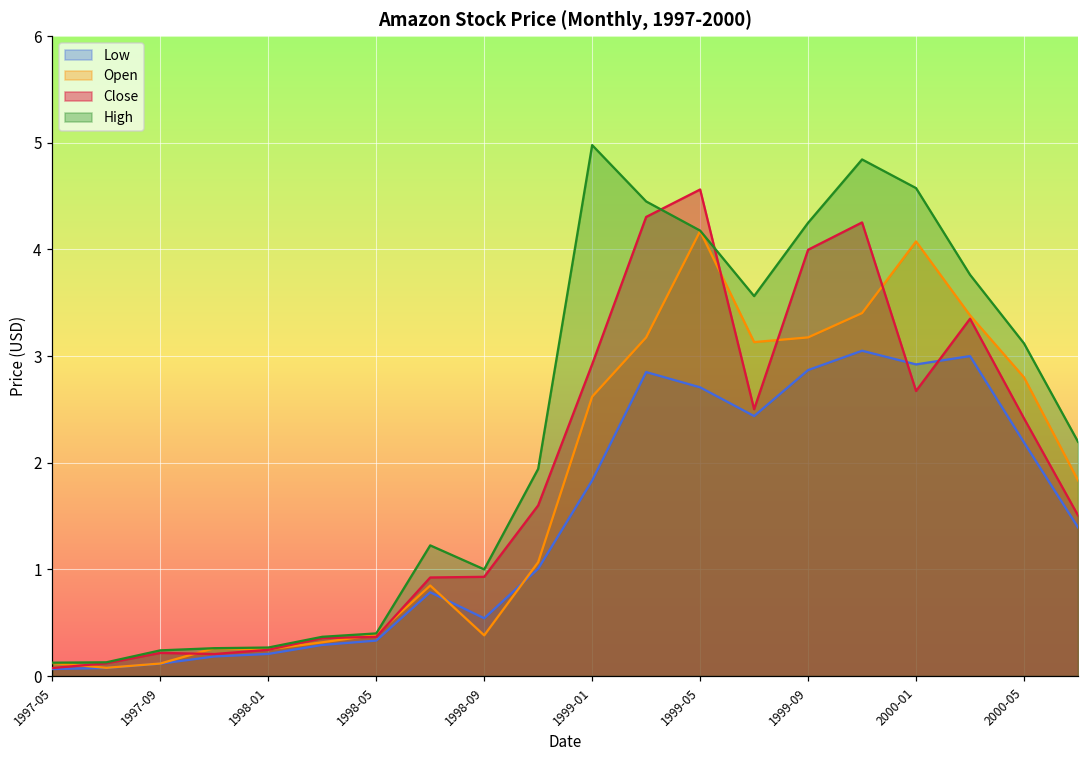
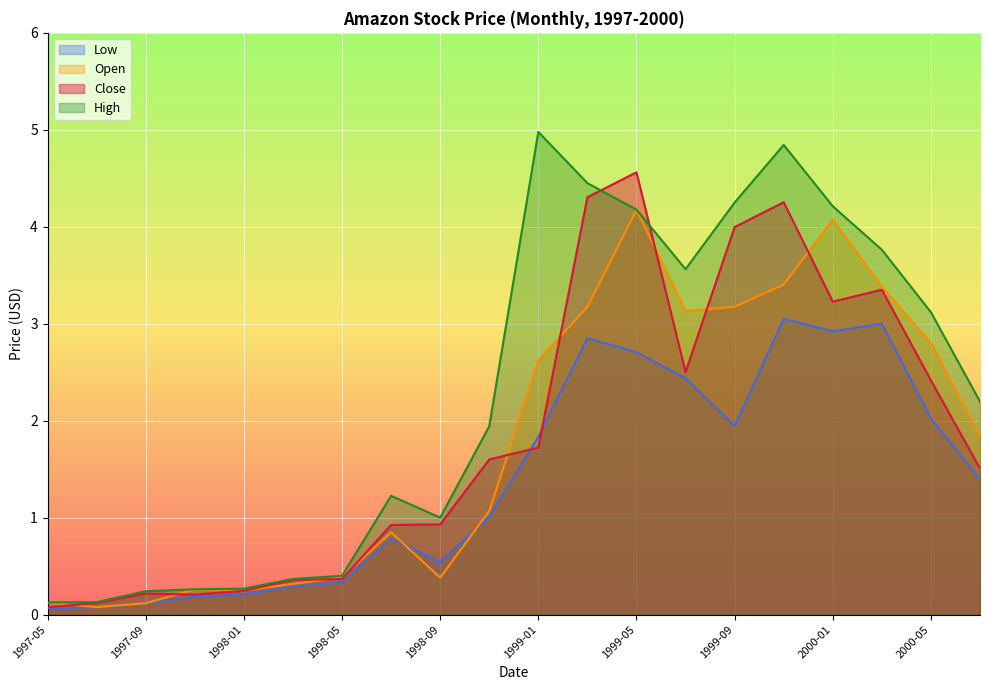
  {
    "Low": {
      "1998-01": 0.2,
      "1998-05": 0.3,
      "1998-09": 0.5,
      "1999-01": 1.8,
      "1999-05": 2.7,
-     "1999-09": 2.9,
+     "1999-09": 1.9,
      "2000-01": 2.9,
-     "2000-05": 2.2
+     "2000-05": 2.0
    },
    "Open": {
      "1998-09": 0.4,
      "1999-01": 2.6,
      "1999-09": 3.2,
      "2000-01": 4.1,
      "2000-05": 2.8
    },
    "Close": {
      "1998-09": 0.9,
-     "1999-01": 2.9,
+     "1999-01": 1.7,
      "1999-05": 4.6,
      "1999-09": 4.0,
-     "2000-01": 2.7,
+     "2000-01": 3.2,
      "2000-05": 2.4
    },
    "High": {
      "1998-09": 1.0,
      "1999-01": 5.0,
      "1999-09": 4.3,
-     "2000-01": 4.6,
+     "2000-01": 4.2,
      "2000-05": 3.1
    }
  }
